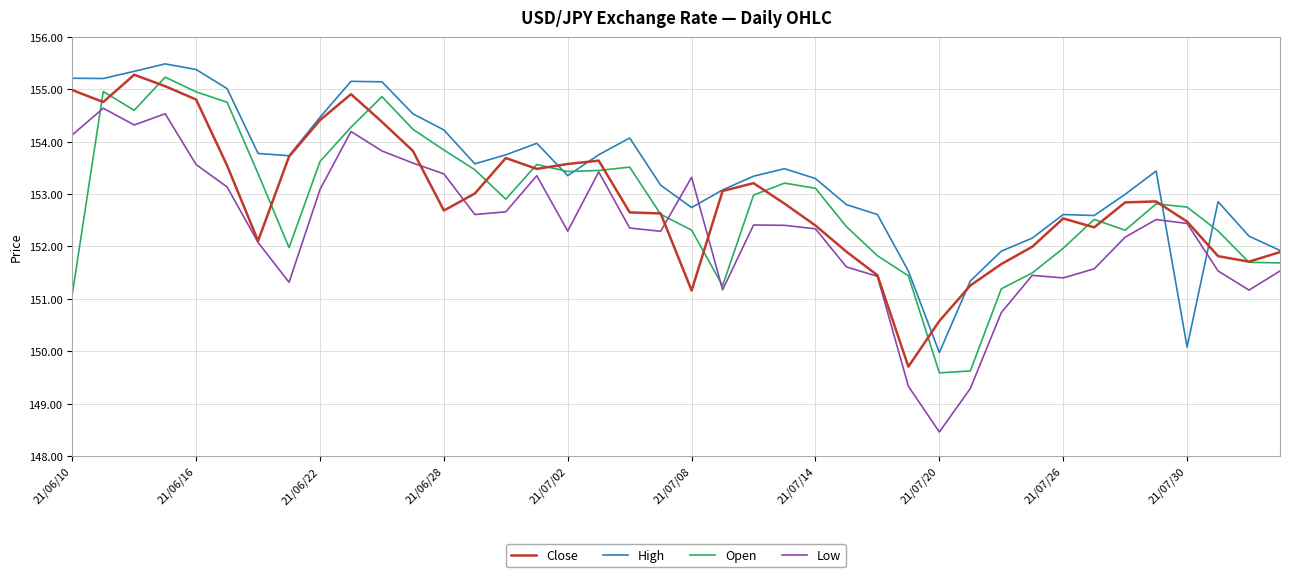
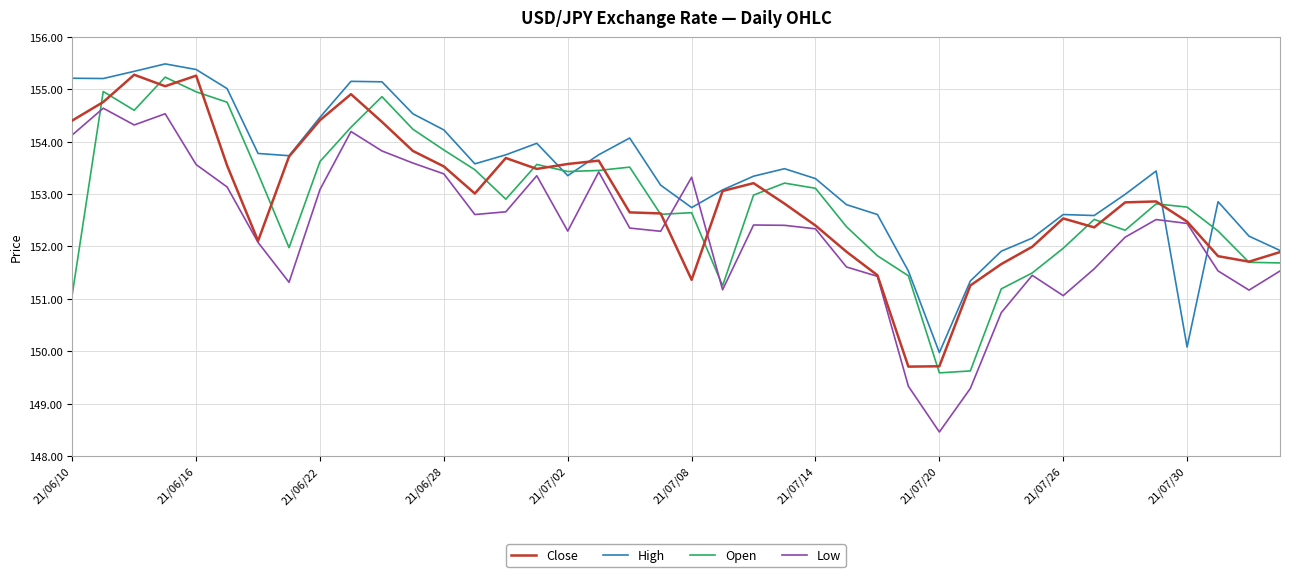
  {
    "Close": {
-     "21/06/10": 155.0,
-     "21/06/16": 154.8,
+     "21/06/10": 154.4,
+     "21/06/16": 155.3,
      "21/06/22": 154.4,
-     "21/06/28": 152.7,
+     "21/06/28": 153.5,
      "21/07/02": 153.6,
-     "21/07/08": 151.2,
+     "21/07/08": 151.4,
      "21/07/14": 152.4,
-     "21/07/20": 150.6,
+     "21/07/20": 149.7,
      "21/07/26": 152.5
    },
    "High": {
      "21/06/10": 155.2,
      "21/06/16": 155.4,
      "21/06/22": 154.5,
      "21/06/28": 154.2,
      "21/07/02": 153.4,
      "21/07/08": 152.7,
      "21/07/14": 153.3,
      "21/07/20": 150.0,
      "21/07/26": 152.6,
      "21/07/30": 150.1
    },
    "Open": {
      "21/06/10": 151.1,
      "21/06/16": 155.0,
      "21/06/22": 153.6,
      "21/06/28": 153.8,
      "21/07/02": 153.4,
-     "21/07/08": 152.3,
+     "21/07/08": 152.6,
      "21/07/14": 153.1,
      "21/07/20": 149.6,
      "21/07/26": 152.0,
      "21/07/30": 152.8
    },
    "Low": {
      "21/06/10": 154.1,
      "21/06/16": 153.6,
      "21/06/22": 153.1,
      "21/06/28": 153.4,
      "21/07/02": 152.3,
      "21/07/08": 153.3,
      "21/07/14": 152.3,
      "21/07/20": 148.5,
-     "21/07/26": 151.4
+     "21/07/26": 151.1
    }
  }
